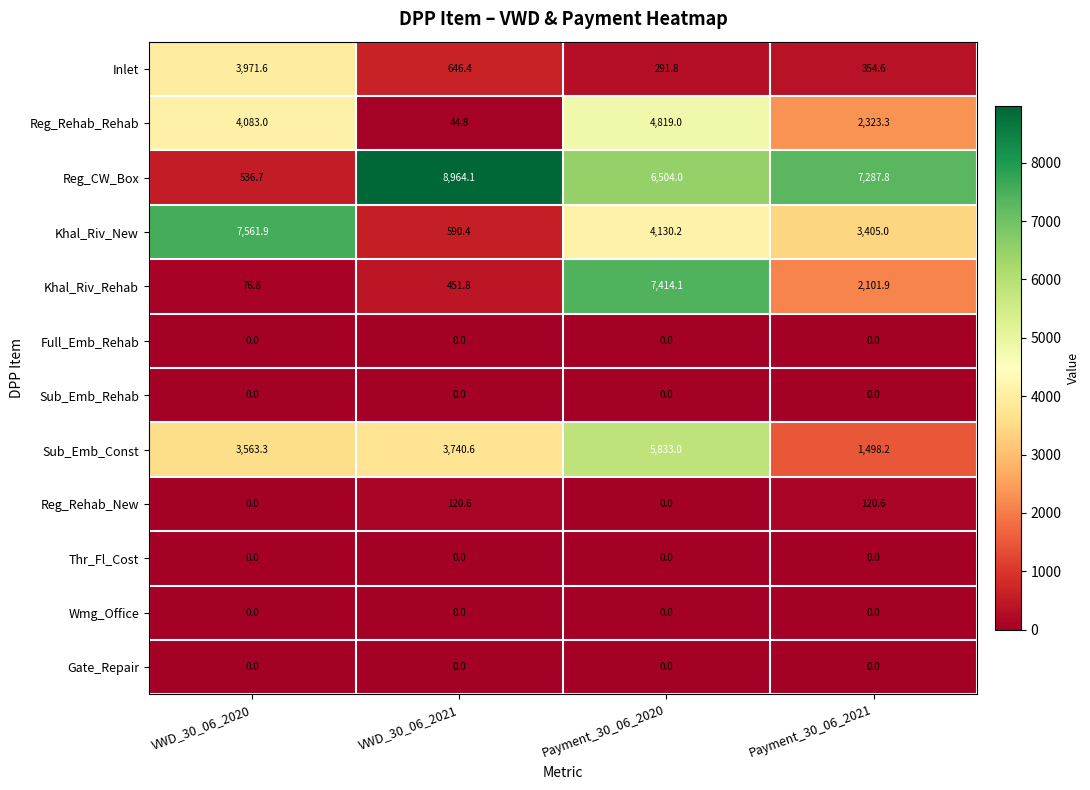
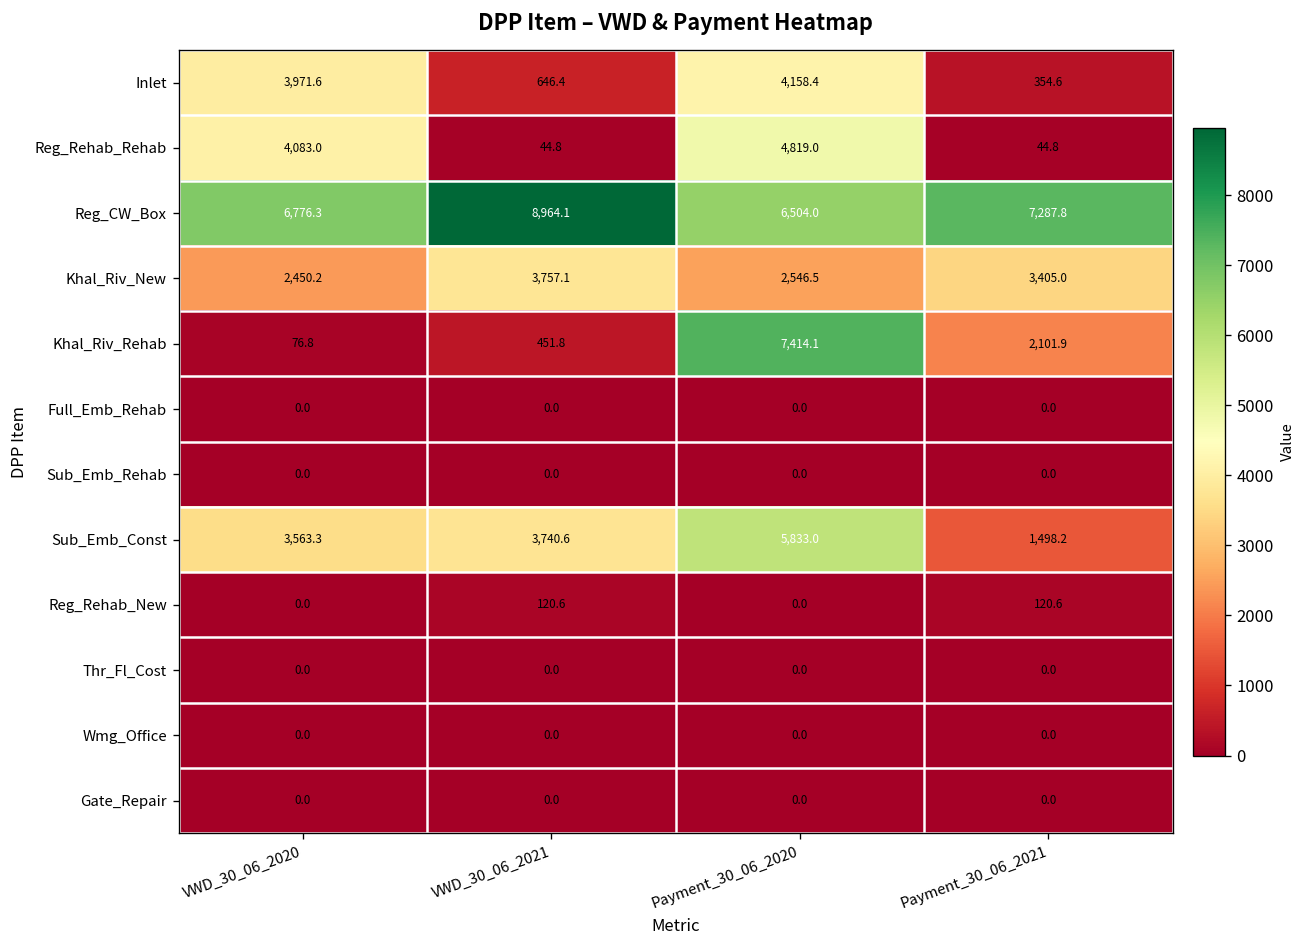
  {
    "Inlet": {
      "VWD_30_06_2020": "3,971.6",
      "VWD_30_06_2021": "646.4",
-     "Payment_30_06_2020": "291.8",
+     "Payment_30_06_2020": "4,158.4",
      "Payment_30_06_2021": "354.6"
    },
    "Reg_Rehab_Rehab": {
      "VWD_30_06_2020": "4,083.0",
      "VWD_30_06_2021": "44.8",
      "Payment_30_06_2020": "4,819.0",
-     "Payment_30_06_2021": "2,323.3"
+     "Payment_30_06_2021": "44.8"
    },
    "Reg_CW_Box": {
-     "VWD_30_06_2020": "536.7",
+     "VWD_30_06_2020": "6,776.3",
      "VWD_30_06_2021": "8,964.1",
      "Payment_30_06_2020": "6,504.0",
      "Payment_30_06_2021": "7,287.8"
    },
    "Khal_Riv_New": {
-     "VWD_30_06_2020": "7,561.9",
-     "VWD_30_06_2021": "590.4",
-     "Payment_30_06_2020": "4,130.2",
+     "VWD_30_06_2020": "2,450.2",
+     "VWD_30_06_2021": "3,757.1",
+     "Payment_30_06_2020": "2,546.5",
      "Payment_30_06_2021": "3,405.0"
    },
    "Khal_Riv_Rehab": {
      "VWD_30_06_2020": "76.8",
      "VWD_30_06_2021": "451.8",
      "Payment_30_06_2020": "7,414.1",
      "Payment_30_06_2021": "2,101.9"
    },
    "Full_Emb_Rehab": {
      "VWD_30_06_2020": "0.0",
      "VWD_30_06_2021": "0.0",
      "Payment_30_06_2020": "0.0",
      "Payment_30_06_2021": "0.0"
    },
    "Sub_Emb_Rehab": {
      "VWD_30_06_2020": "0.0",
      "VWD_30_06_2021": "0.0",
      "Payment_30_06_2020": "0.0",
      "Payment_30_06_2021": "0.0"
    },
    "Sub_Emb_Const": {
      "VWD_30_06_2020": "3,563.3",
      "VWD_30_06_2021": "3,740.6",
      "Payment_30_06_2020": "5,833.0",
      "Payment_30_06_2021": "1,498.2"
    },
    "Reg_Rehab_New": {
      "VWD_30_06_2020": "0.0",
      "VWD_30_06_2021": "120.6",
      "Payment_30_06_2020": "0.0",
      "Payment_30_06_2021": "120.6"
    },
    "Thr_Fl_Cost": {
      "VWD_30_06_2020": "0.0",
      "VWD_30_06_2021": "0.0",
      "Payment_30_06_2020": "0.0",
      "Payment_30_06_2021": "0.0"
    },
    "Wmg_Office": {
      "VWD_30_06_2020": "0.0",
      "VWD_30_06_2021": "0.0",
      "Payment_30_06_2020": "0.0",
      "Payment_30_06_2021": "0.0"
    },
    "Gate_Repair": {
      "VWD_30_06_2020": "0.0",
      "VWD_30_06_2021": "0.0",
      "Payment_30_06_2020": "0.0",
      "Payment_30_06_2021": "0.0"
    }
  }
